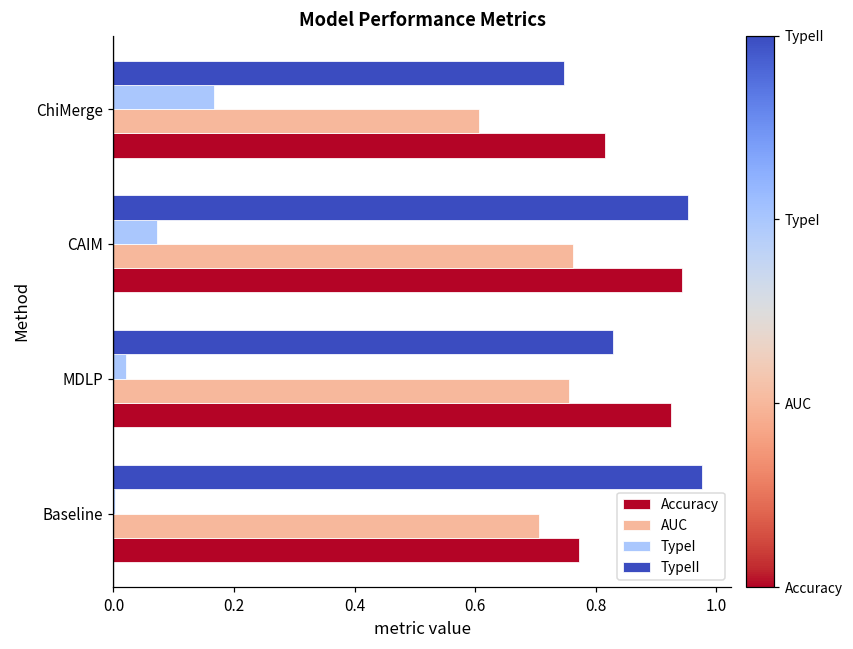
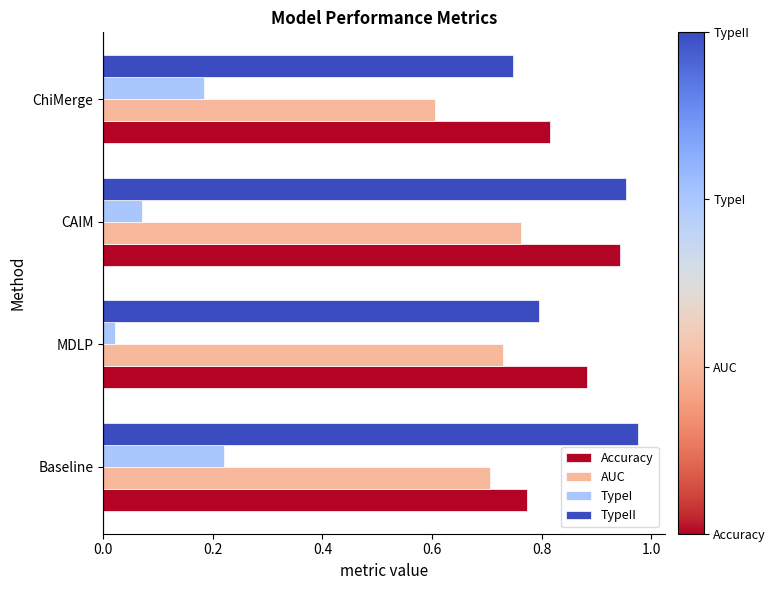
  {
    "Accuracy": {
      "ChiMerge": 0.82,
      "CAIM": 0.94,
-     "MDLP": 0.93,
+     "MDLP": 0.88,
      "Baseline": 0.77
    },
    "AUC": {
      "ChiMerge": 0.61,
      "CAIM": 0.76,
-     "MDLP": 0.76,
+     "MDLP": 0.73,
      "Baseline": 0.71
    },
    "TypeI": {
-     "ChiMerge": 0.17,
+     "ChiMerge": 0.18,
      "CAIM": 0.07,
      "MDLP": 0.02,
-     "Baseline": 0.00
+     "Baseline": 0.22
    },
    "TypeII": {
      "ChiMerge": 0.75,
      "CAIM": 0.95,
-     "MDLP": 0.83,
+     "MDLP": 0.79,
      "Baseline": 0.98
    }
  }
